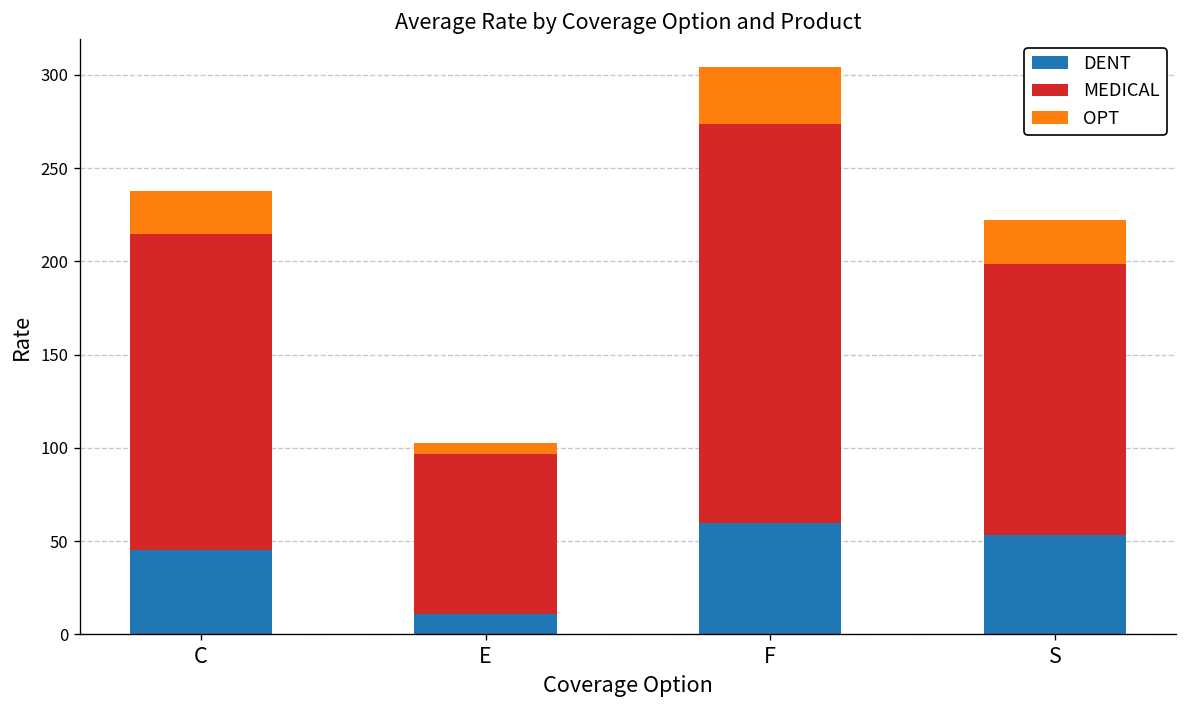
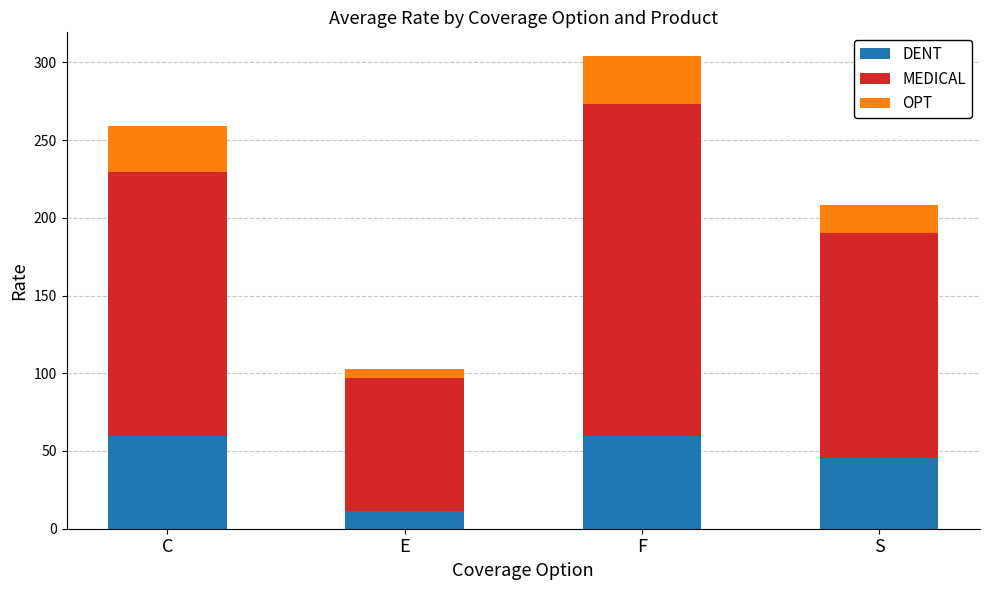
  {
    "DENT": {
-     "C": 45,
+     "C": 60,
      "E": 11,
      "F": 60,
-     "S": 53
+     "S": 45
    },
    "MEDICAL": {
      "C": 169,
      "E": 86,
      "F": 214,
      "S": 145
    },
    "OPT": {
-     "C": 23,
+     "C": 30,
      "E": 6,
      "F": 31,
-     "S": 23
+     "S": 18
    }
  }
